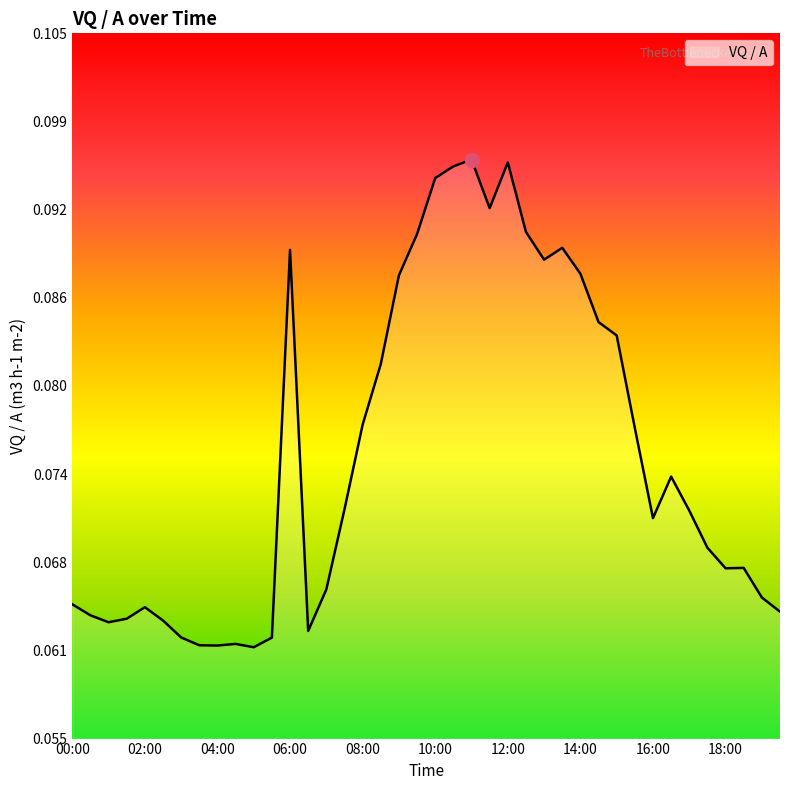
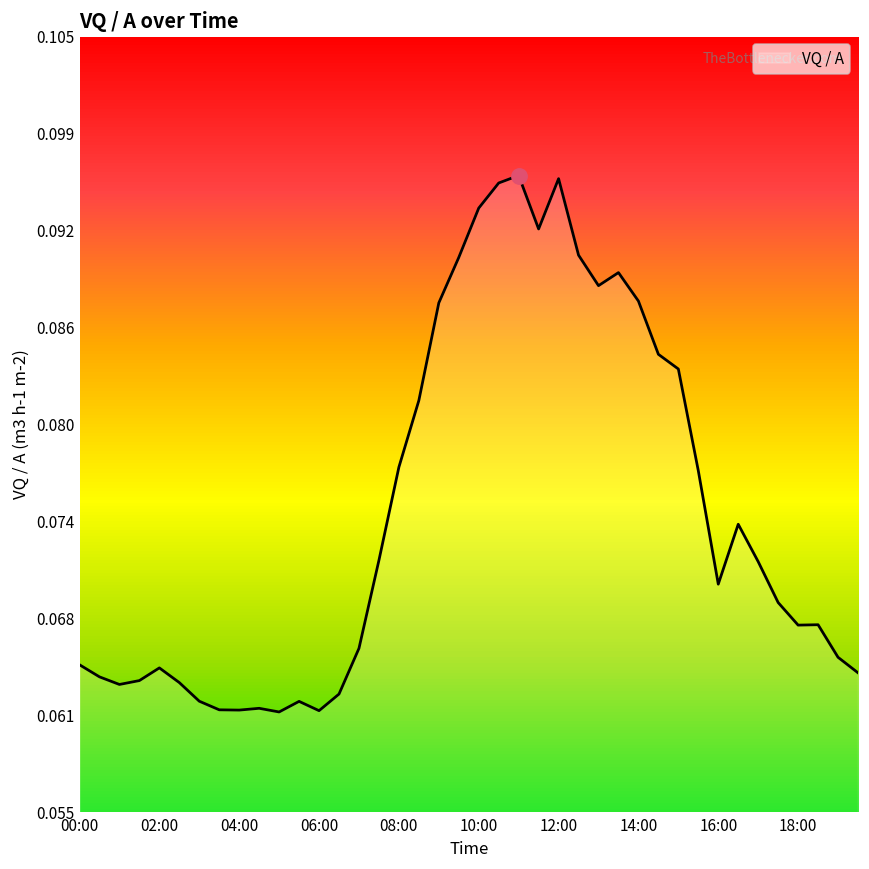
  {
    "VQ / A": {
      "00:00": 0.0645,
      "02:00": 0.0643,
      "04:00": 0.0616,
-     "06:00": 0.0897,
+     "06:00": 0.0616,
      "08:00": 0.0773,
-     "10:00": 0.0947,
+     "10:00": 0.0940,
      "12:00": 0.0958,
      "14:00": 0.0880,
-     "16:00": 0.0706,
+     "16:00": 0.0697,
      "18:00": 0.0671
    }
  }
